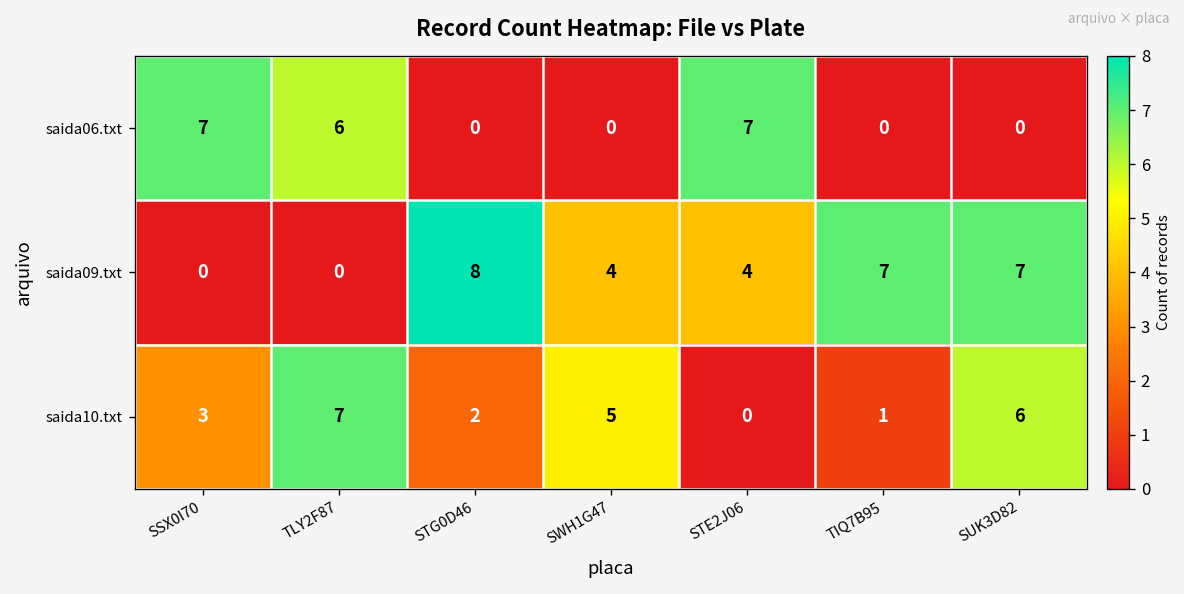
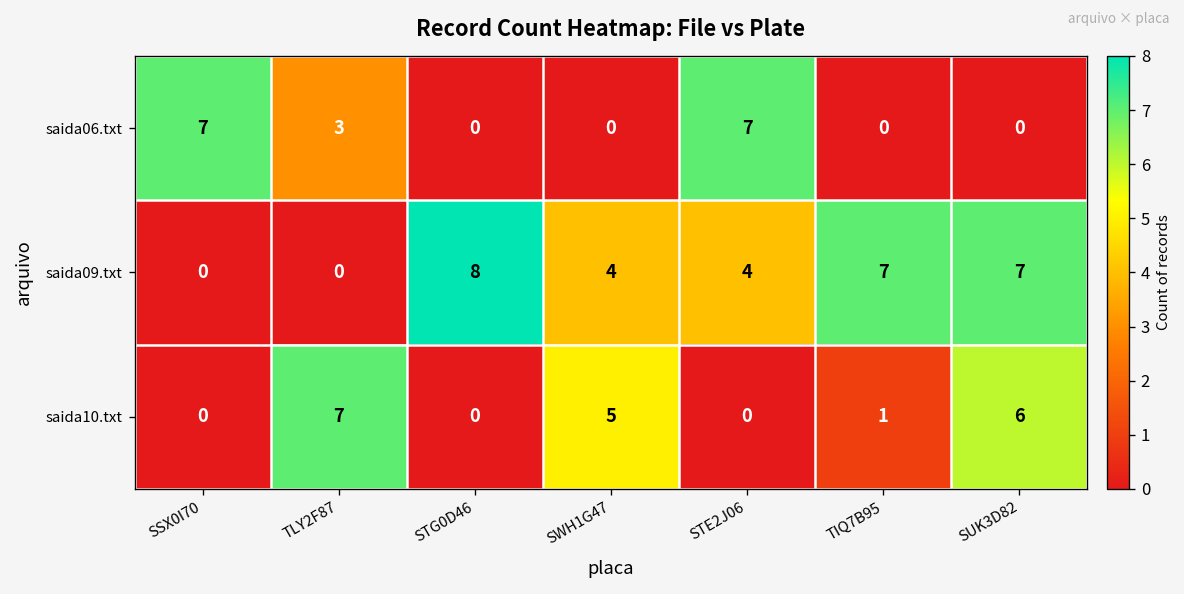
  {
    "saida06.txt": {
      "SSX0I70": 7,
-     "TLY2F87": 6,
+     "TLY2F87": 3,
      "STG0D46": 0,
      "SWH1G47": 0,
      "STE2J06": 7,
      "TIQ7B95": 0,
      "SUK3D82": 0
    },
    "saida09.txt": {
      "SSX0I70": 0,
      "TLY2F87": 0,
      "STG0D46": 8,
      "SWH1G47": 4,
      "STE2J06": 4,
      "TIQ7B95": 7,
      "SUK3D82": 7
    },
    "saida10.txt": {
-     "SSX0I70": 3,
+     "SSX0I70": 0,
      "TLY2F87": 7,
-     "STG0D46": 2,
+     "STG0D46": 0,
      "SWH1G47": 5,
      "STE2J06": 0,
      "TIQ7B95": 1,
      "SUK3D82": 6
    }
  }
